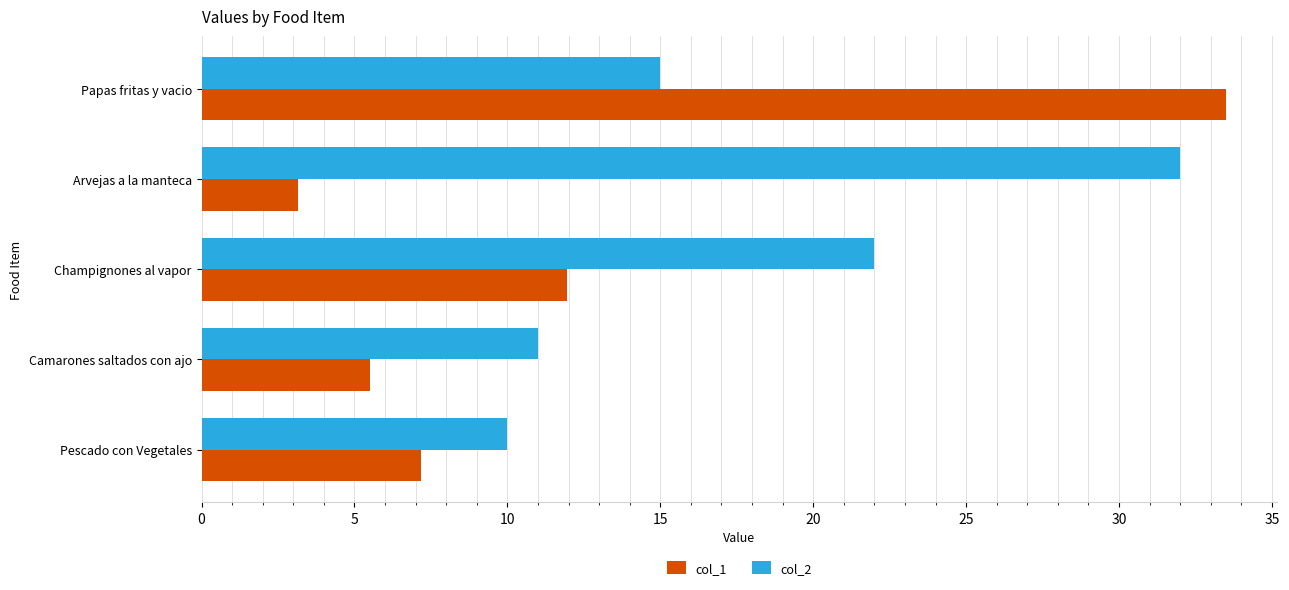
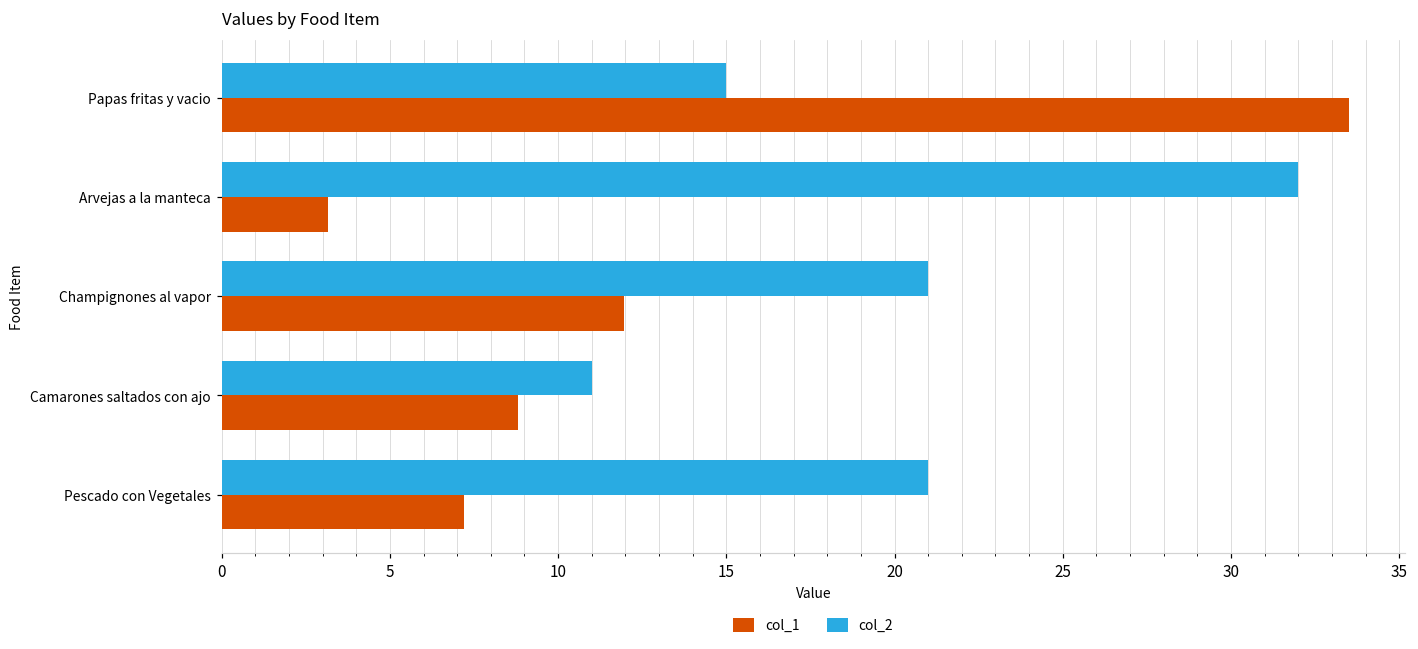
  {
    "col_1": {
      "Papas fritas y vacio": 33.5,
      "Arvejas a la manteca": 3.2,
      "Champignones al vapor": 12.0,
-     "Camarones saltados con ajo": 5.5,
+     "Camarones saltados con ajo": 8.8,
      "Pescado con Vegetales": 7.2
    },
    "col_2": {
      "Papas fritas y vacio": 15,
      "Arvejas a la manteca": 32,
-     "Champignones al vapor": 22,
+     "Champignones al vapor": 21,
      "Camarones saltados con ajo": 11,
-     "Pescado con Vegetales": 10
+     "Pescado con Vegetales": 21
    }
  }
